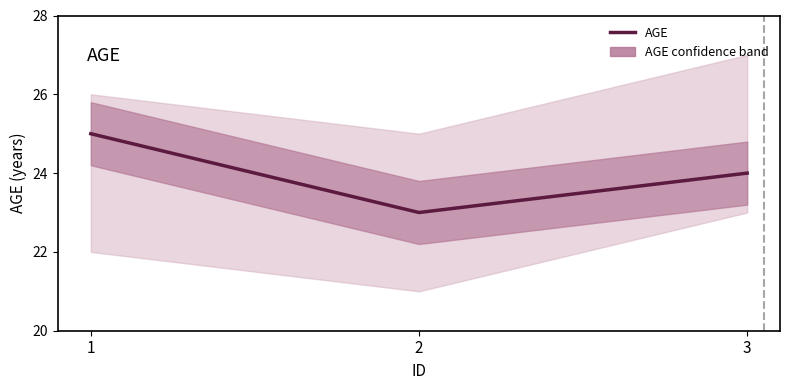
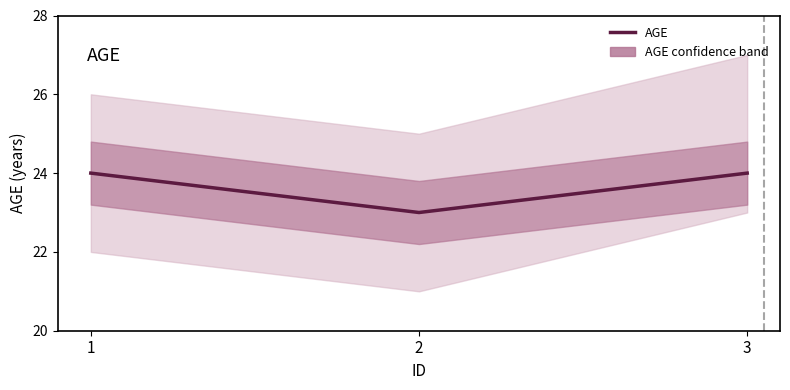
  {
    "AGE": {
-     "1": 25,
+     "1": 24,
      "2": 23,
      "3": 24
    }
  }
